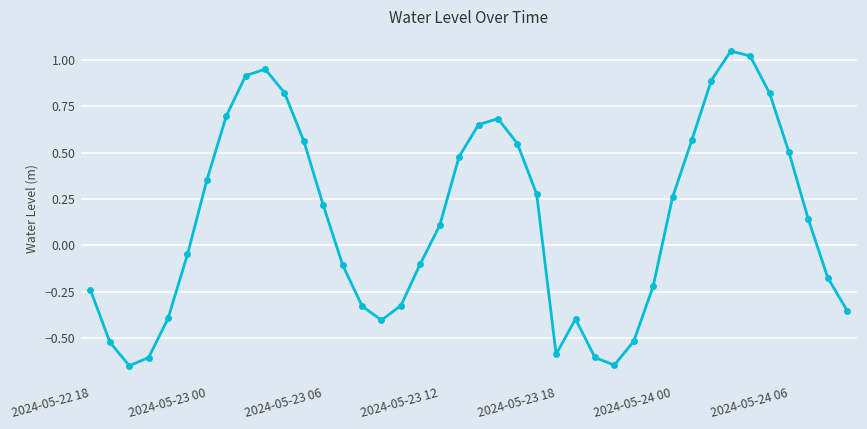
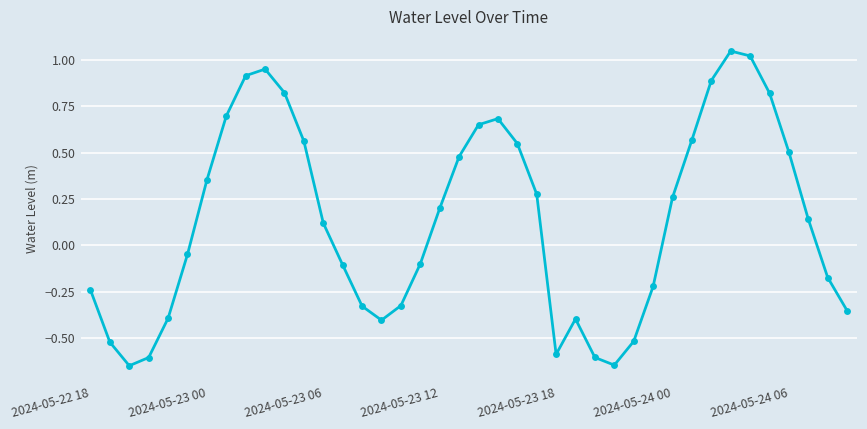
  {
    "2024-05-22 18": -0.24,
    "2024-05-23 00": 0.35,
-   "2024-05-23 06": 0.22,
-   "2024-05-23 12": 0.11,
+   "2024-05-23 06": 0.12,
+   "2024-05-23 12": 0.20,
    "2024-05-23 18": -0.59,
    "2024-05-24 00": 0.26,
    "2024-05-24 06": 0.50
  }
